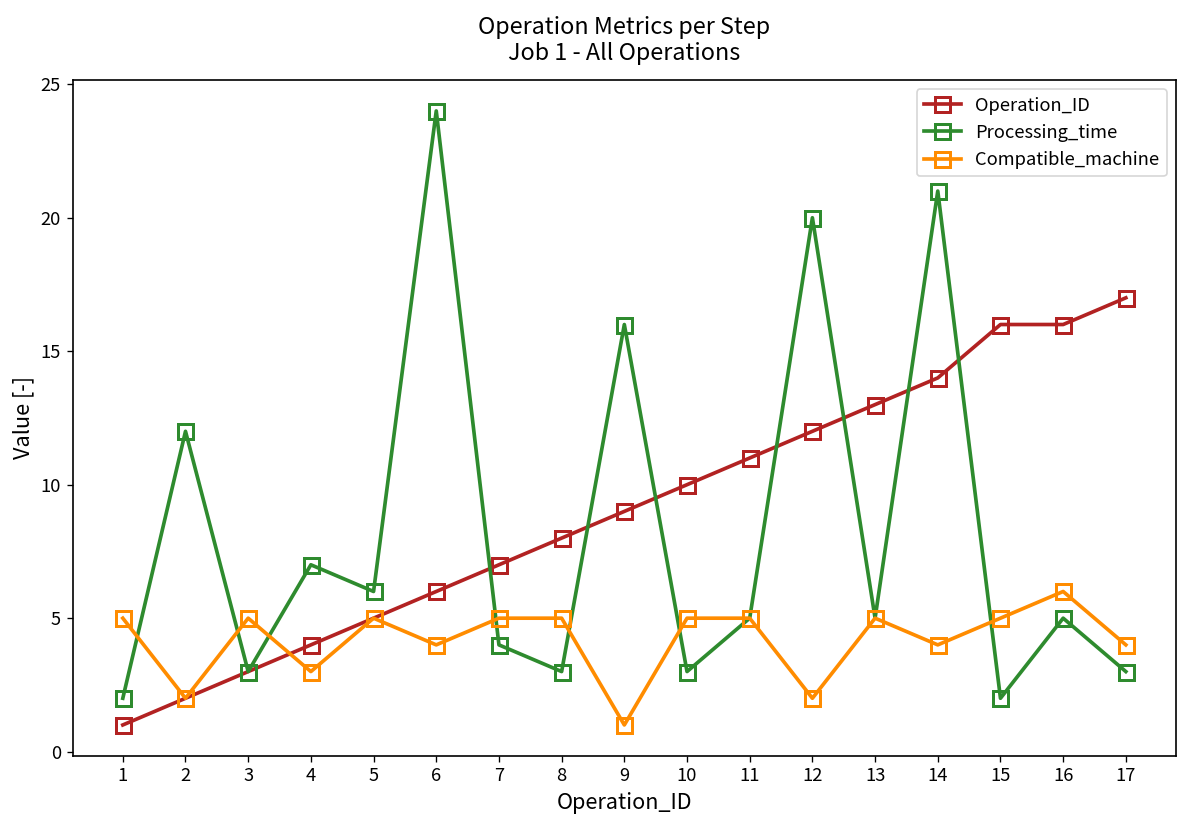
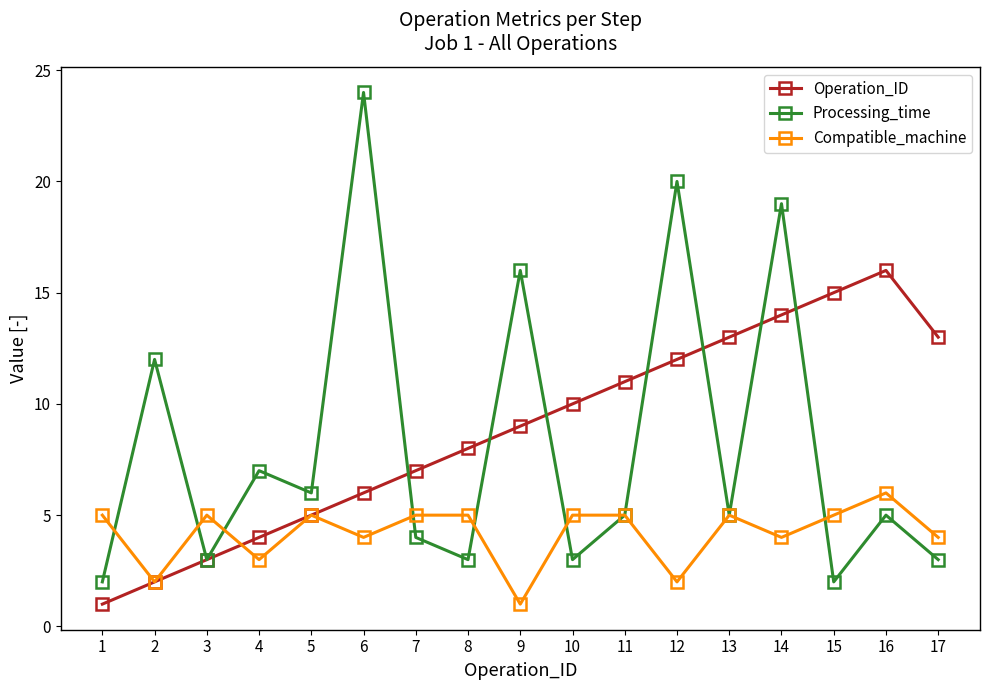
  {
    "Operation_ID": {
      "1": 1,
      "4": 4,
      "6": 6,
      "7": 7,
      "8": 8,
      "9": 9,
      "10": 10,
      "11": 11,
      "12": 12,
      "13": 13,
      "14": 14,
-     "15": 16,
+     "15": 15,
      "16": 16,
-     "17": 17
+     "17": 13
    },
    "Processing_time": {
      "1": 2,
      "2": 12,
      "4": 7,
      "5": 6,
      "6": 24,
      "7": 4,
      "8": 3,
      "9": 16,
      "10": 3,
      "12": 20,
-     "14": 21,
+     "14": 19,
      "15": 2,
      "16": 5,
      "17": 3
    },
    "Compatible_machine": {
      "1": 5,
      "3": 5,
      "4": 3,
      "6": 4,
      "7": 5,
      "8": 5,
      "9": 1,
      "10": 5,
      "12": 2,
      "14": 4,
      "15": 5,
      "16": 6,
      "17": 4
    }
  }
